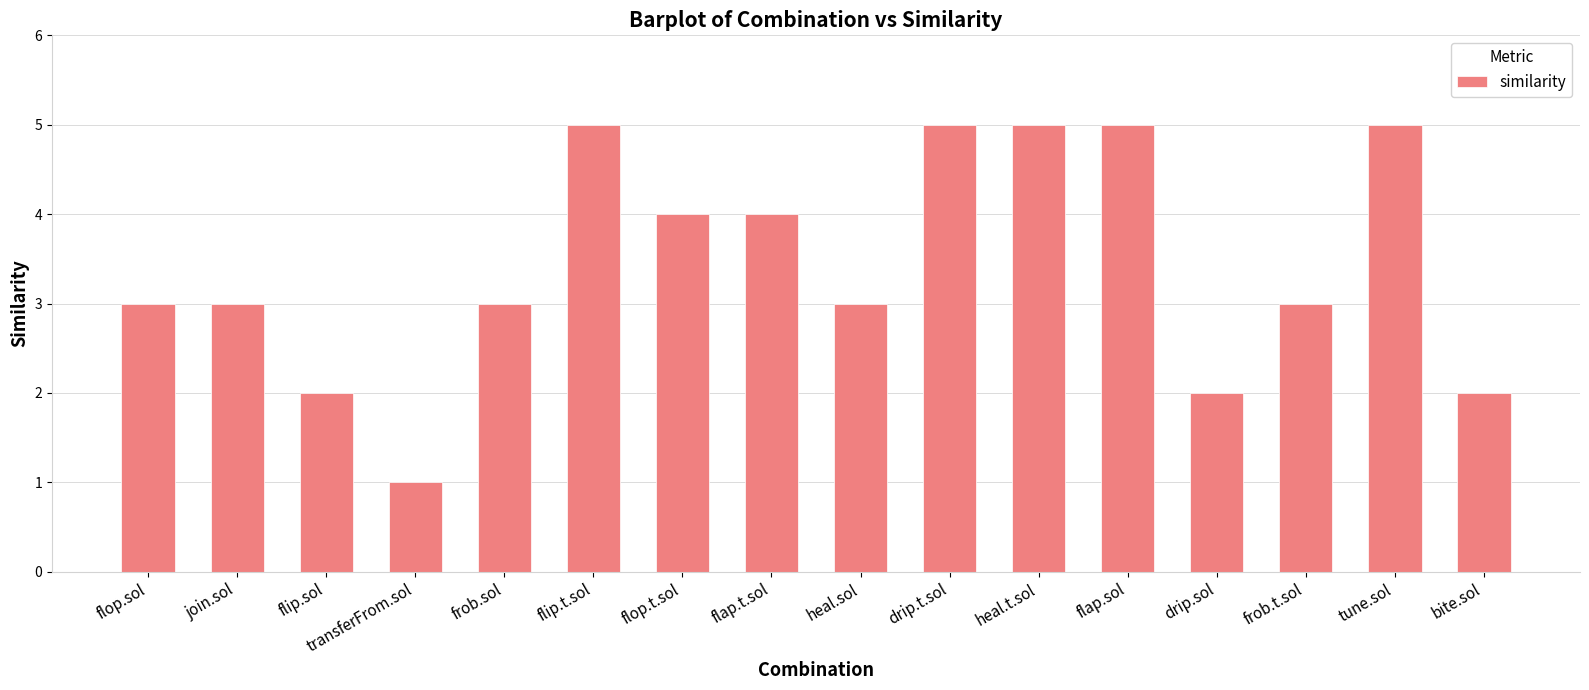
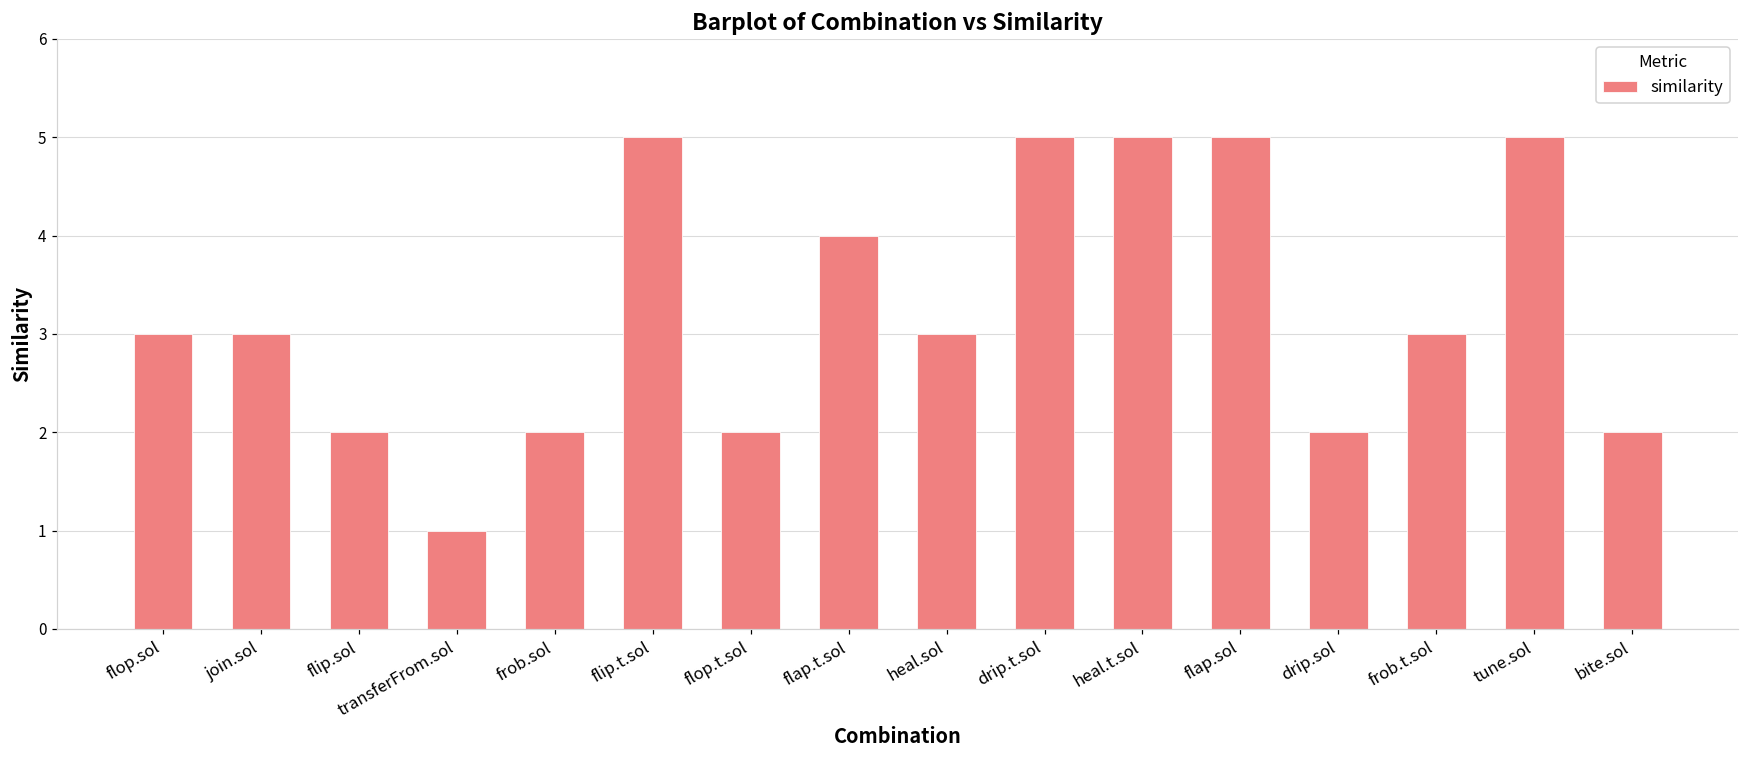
  {
    "flop.sol": 3,
    "join.sol": 3,
    "flip.sol": 2,
    "transferFrom.sol": 1,
-   "frob.sol": 3,
+   "frob.sol": 2,
    "flip.t.sol": 5,
-   "flop.t.sol": 4,
+   "flop.t.sol": 2,
    "flap.t.sol": 4,
    "heal.sol": 3,
    "drip.t.sol": 5,
    "heal.t.sol": 5,
    "flap.sol": 5,
    "drip.sol": 2,
    "frob.t.sol": 3,
    "tune.sol": 5,
    "bite.sol": 2
  }
